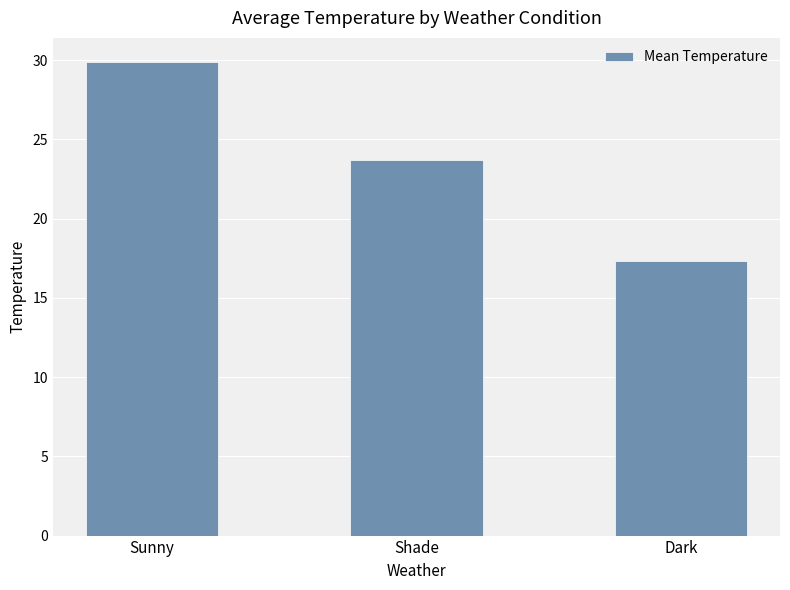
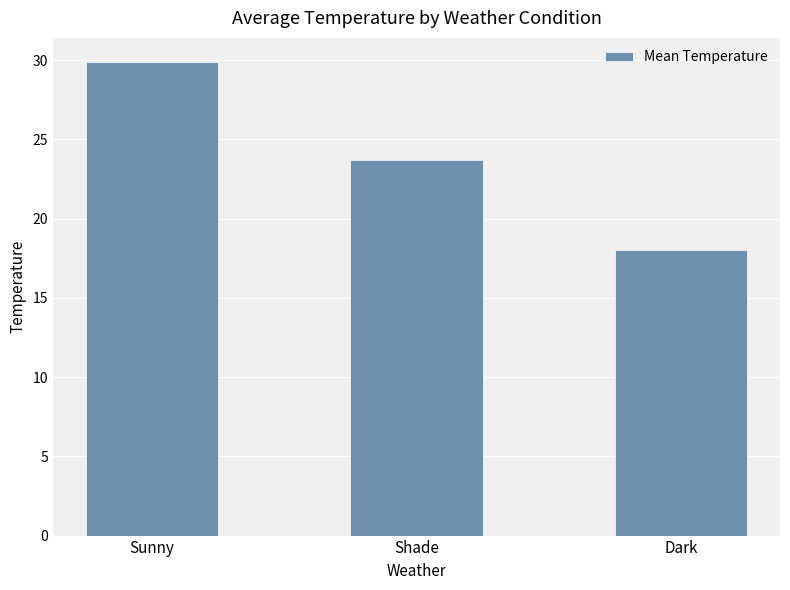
  {
    "Sunny": 29.9,
    "Shade": 23.7,
-   "Dark": 17.3
+   "Dark": 18.0
  }
